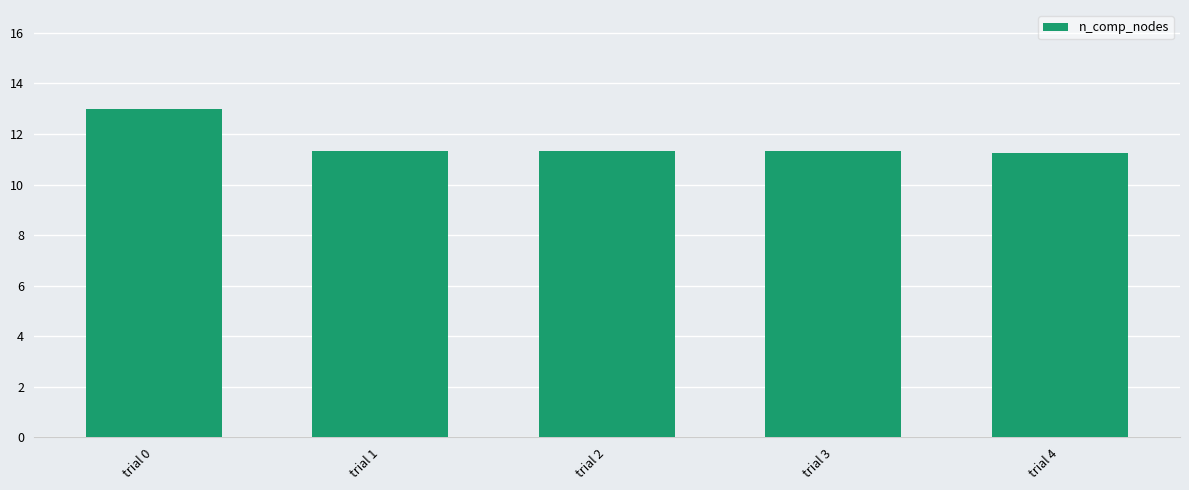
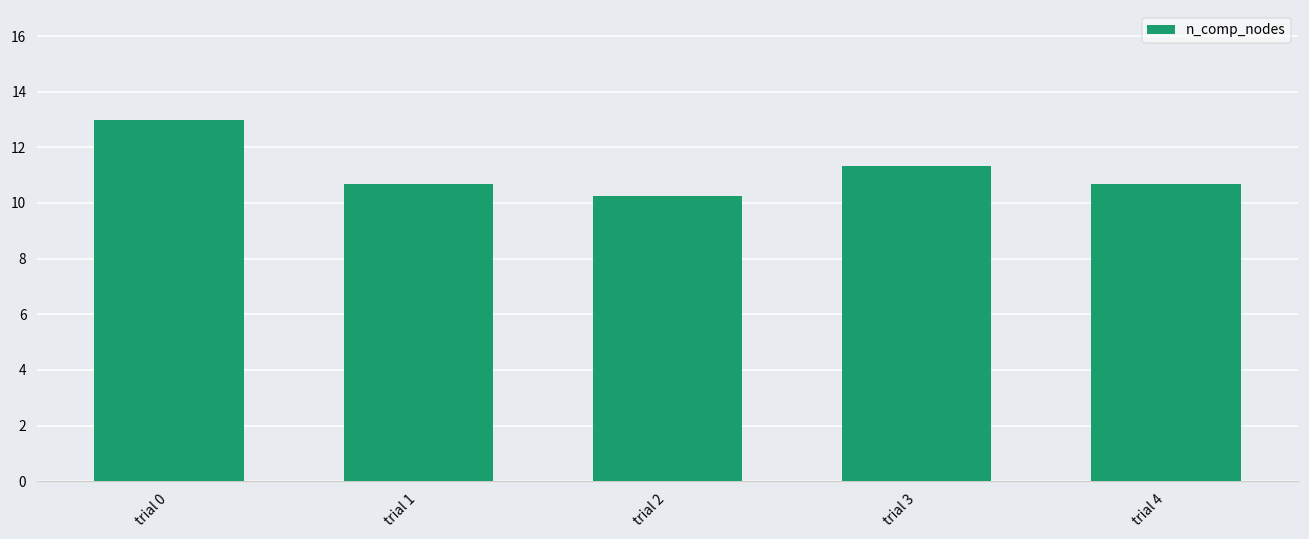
  {
    "trial 0": 13.0,
-   "trial 1": 11.3,
-   "trial 2": 11.3,
+   "trial 1": 10.7,
+   "trial 2": 10.3,
    "trial 3": 11.3,
-   "trial 4": 11.3
+   "trial 4": 10.7
  }
